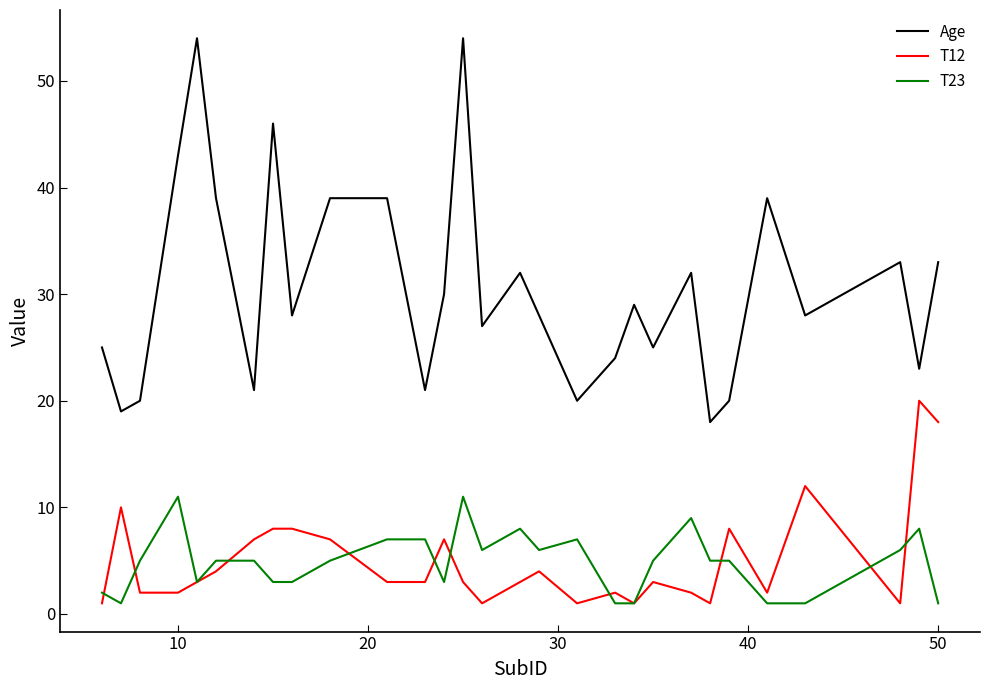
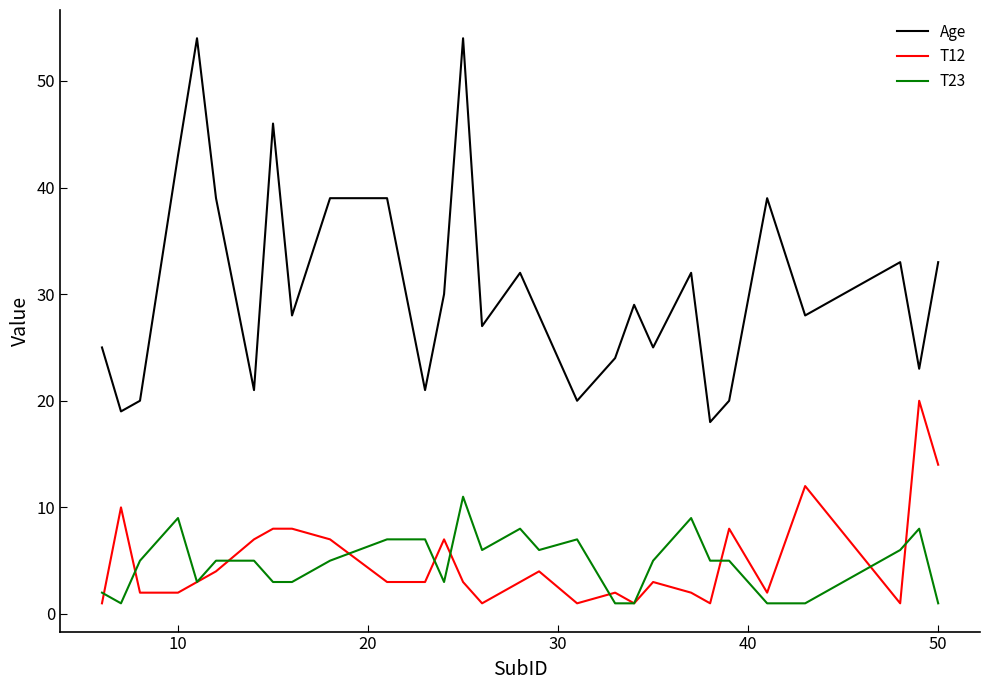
  {
    "Age": {
      "10": 43,
      "50": 33
    },
    "T12": {
      "10": 2,
-     "50": 18
+     "50": 14
    },
    "T23": {
-     "10": 11,
+     "10": 9,
      "50": 1
    }
  }
